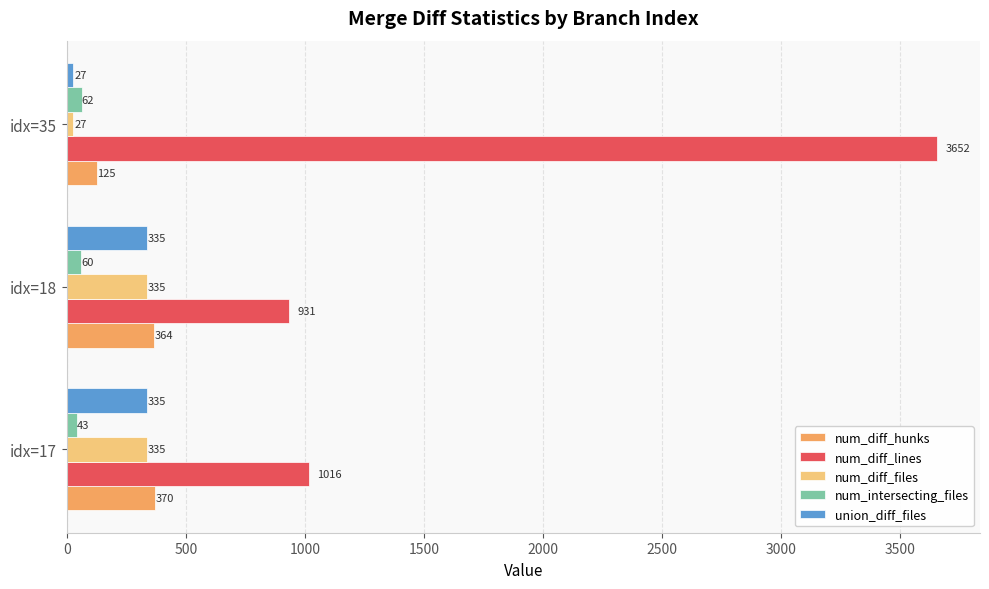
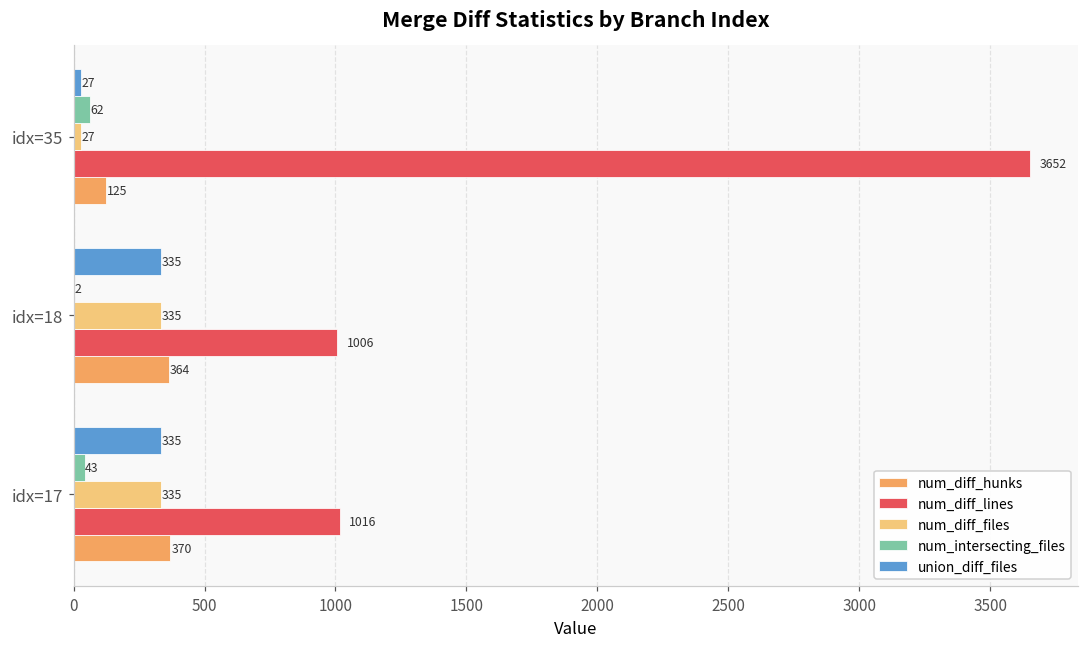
  {
    "num_diff_lines": {
      "idx=35": 3652,
-     "idx=18": 931,
+     "idx=18": 1006,
      "idx=17": 1016
    },
    "num_intersecting_files": {
      "idx=35": 62,
-     "idx=18": 60,
+     "idx=18": 2,
      "idx=17": 43
    },
    "union_diff_files": {
      "idx=35": 27,
      "idx=18": 335,
      "idx=17": 335
    }
  }
